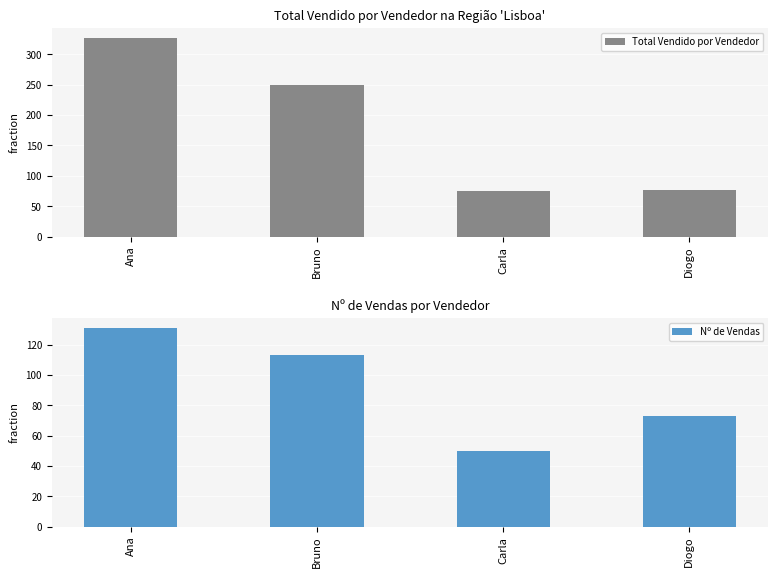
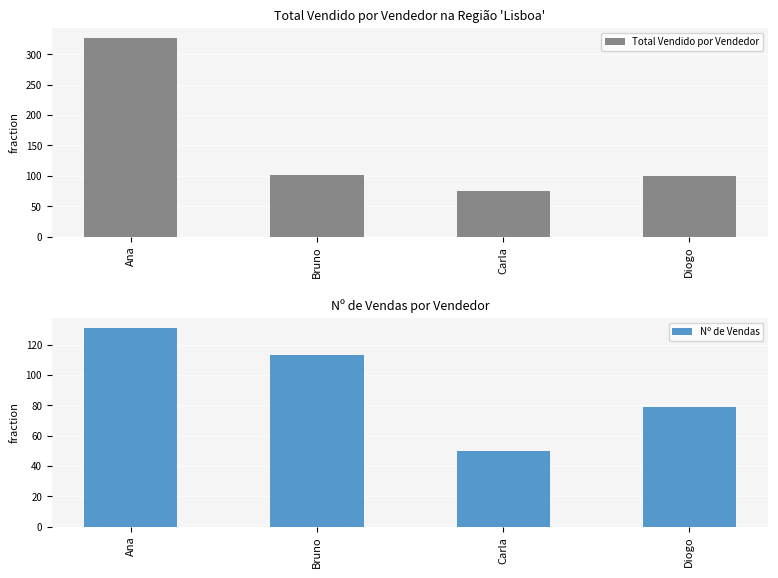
  {
    "Total Vendido por Vendedor na Região 'Lisboa'": {
      "Ana": 330,
-     "Bruno": 250,
+     "Bruno": 100,
      "Carla": 80,
-     "Diogo": 80
+     "Diogo": 100
    },
    "Nº de Vendas por Vendedor": {
      "Ana": 131,
      "Bruno": 113,
      "Carla": 50,
-     "Diogo": 73
+     "Diogo": 79
    }
  }
